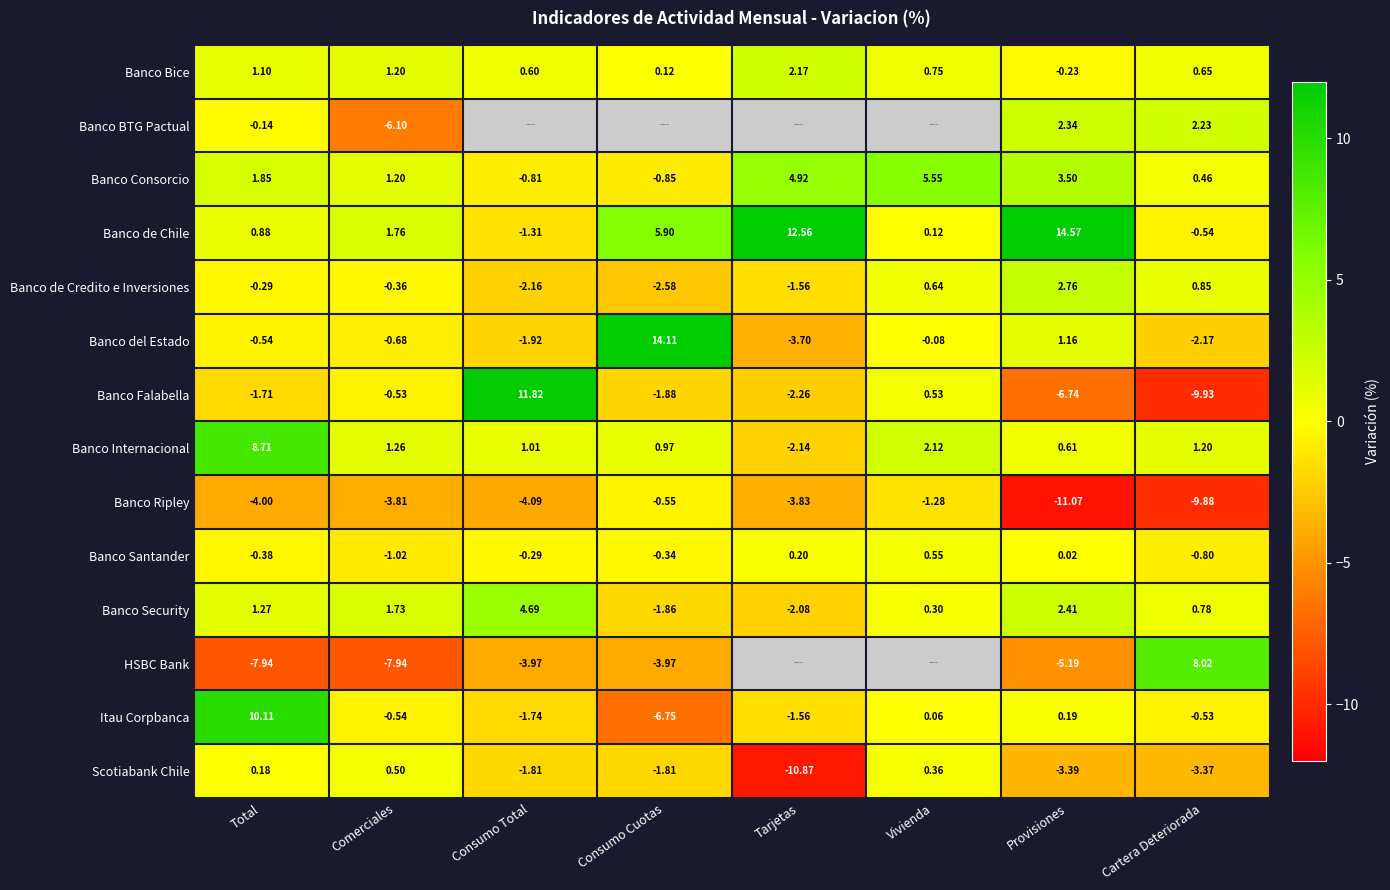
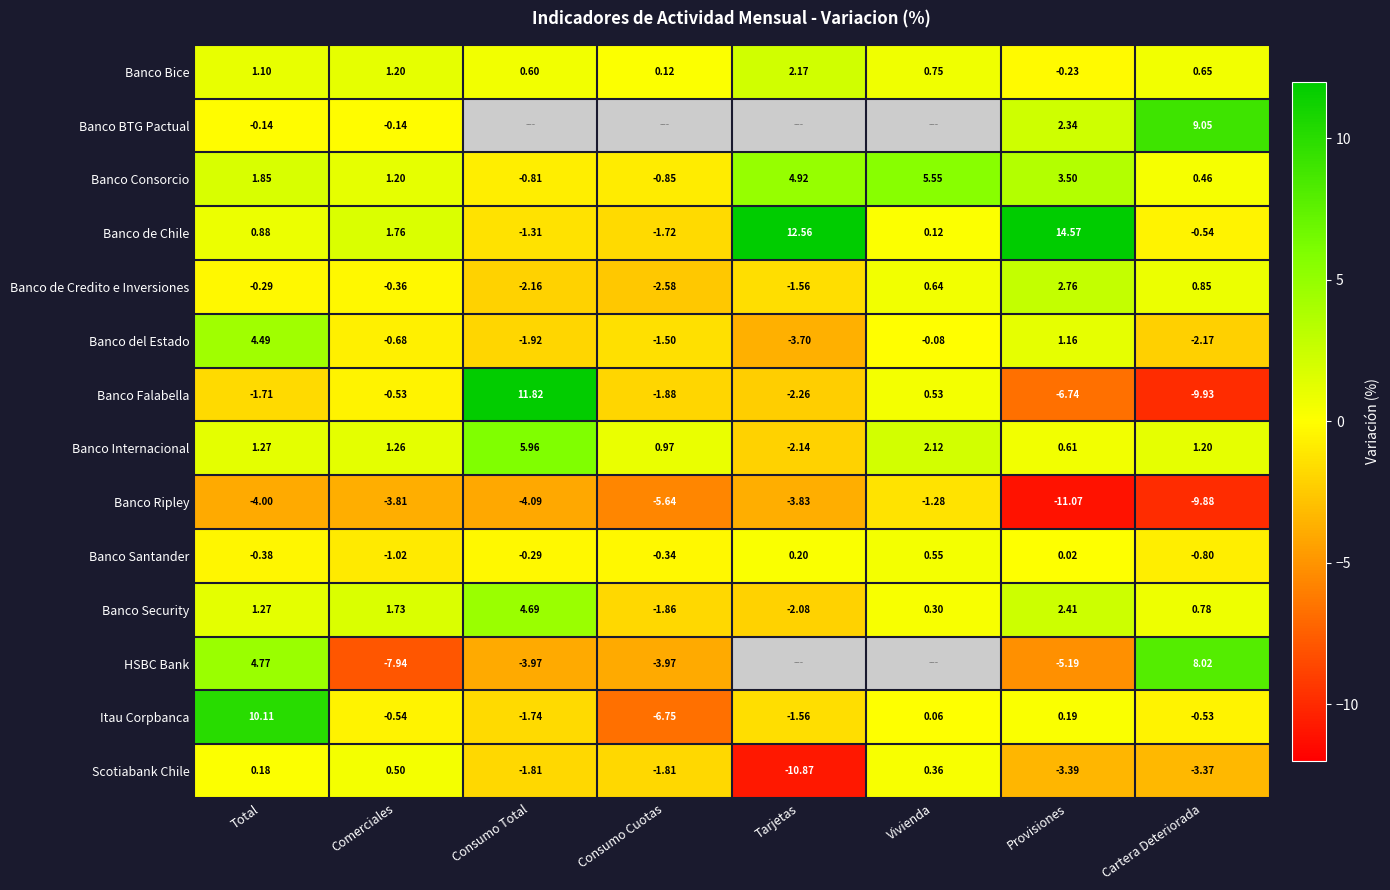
  {
    "Banco Bice": {
      "Total": 1.10,
      "Comerciales": 1.20,
      "Consumo Total": 0.60,
      "Consumo Cuotas": 0.12,
      "Tarjetas": 2.17,
      "Vivienda": 0.75,
      "Provisiones": -0.23,
      "Cartera Deteriorada": 0.65
    },
    "Banco BTG Pactual": {
      "Total": -0.14,
-     "Comerciales": -6.10,
+     "Comerciales": -0.14,
      "Provisiones": 2.34,
-     "Cartera Deteriorada": 2.23
+     "Cartera Deteriorada": 9.05
    },
    "Banco Consorcio": {
      "Total": 1.85,
      "Comerciales": 1.20,
      "Consumo Total": -0.81,
      "Consumo Cuotas": -0.85,
      "Tarjetas": 4.92,
      "Vivienda": 5.55,
      "Provisiones": 3.50,
      "Cartera Deteriorada": 0.46
    },
    "Banco de Chile": {
      "Total": 0.88,
      "Comerciales": 1.76,
      "Consumo Total": -1.31,
-     "Consumo Cuotas": 5.90,
+     "Consumo Cuotas": -1.72,
      "Tarjetas": 12.56,
      "Vivienda": 0.12,
      "Provisiones": 14.57,
      "Cartera Deteriorada": -0.54
    },
    "Banco de Credito e Inversiones": {
      "Total": -0.29,
      "Comerciales": -0.36,
      "Consumo Total": -2.16,
      "Consumo Cuotas": -2.58,
      "Tarjetas": -1.56,
      "Vivienda": 0.64,
      "Provisiones": 2.76,
      "Cartera Deteriorada": 0.85
    },
    "Banco del Estado": {
-     "Total": -0.54,
+     "Total": 4.49,
      "Comerciales": -0.68,
      "Consumo Total": -1.92,
-     "Consumo Cuotas": 14.11,
+     "Consumo Cuotas": -1.50,
      "Tarjetas": -3.70,
      "Vivienda": -0.08,
      "Provisiones": 1.16,
      "Cartera Deteriorada": -2.17
    },
    "Banco Falabella": {
      "Total": -1.71,
      "Comerciales": -0.53,
      "Consumo Total": 11.82,
      "Consumo Cuotas": -1.88,
      "Tarjetas": -2.26,
      "Vivienda": 0.53,
      "Provisiones": -6.74,
      "Cartera Deteriorada": -9.93
    },
    "Banco Internacional": {
-     "Total": 8.71,
+     "Total": 1.27,
      "Comerciales": 1.26,
-     "Consumo Total": 1.01,
+     "Consumo Total": 5.96,
      "Consumo Cuotas": 0.97,
      "Tarjetas": -2.14,
      "Vivienda": 2.12,
      "Provisiones": 0.61,
      "Cartera Deteriorada": 1.20
    },
    "Banco Ripley": {
      "Total": -4.00,
      "Comerciales": -3.81,
      "Consumo Total": -4.09,
-     "Consumo Cuotas": -0.55,
+     "Consumo Cuotas": -5.64,
      "Tarjetas": -3.83,
      "Vivienda": -1.28,
      "Provisiones": -11.07,
      "Cartera Deteriorada": -9.88
    },
    "Banco Santander": {
      "Total": -0.38,
      "Comerciales": -1.02,
      "Consumo Total": -0.29,
      "Consumo Cuotas": -0.34,
      "Tarjetas": 0.20,
      "Vivienda": 0.55,
      "Provisiones": 0.02,
      "Cartera Deteriorada": -0.80
    },
    "Banco Security": {
      "Total": 1.27,
      "Comerciales": 1.73,
      "Consumo Total": 4.69,
      "Consumo Cuotas": -1.86,
      "Tarjetas": -2.08,
      "Vivienda": 0.30,
      "Provisiones": 2.41,
      "Cartera Deteriorada": 0.78
    },
    "HSBC Bank": {
-     "Total": -7.94,
+     "Total": 4.77,
      "Comerciales": -7.94,
      "Consumo Total": -3.97,
      "Consumo Cuotas": -3.97,
      "Provisiones": -5.19,
      "Cartera Deteriorada": 8.02
    },
    "Itau Corpbanca": {
      "Total": 10.11,
      "Comerciales": -0.54,
      "Consumo Total": -1.74,
      "Consumo Cuotas": -6.75,
      "Tarjetas": -1.56,
      "Vivienda": 0.06,
      "Provisiones": 0.19,
      "Cartera Deteriorada": -0.53
    },
    "Scotiabank Chile": {
      "Total": 0.18,
      "Comerciales": 0.50,
      "Consumo Total": -1.81,
      "Consumo Cuotas": -1.81,
      "Tarjetas": -10.87,
      "Vivienda": 0.36,
      "Provisiones": -3.39,
      "Cartera Deteriorada": -3.37
    }
  }
